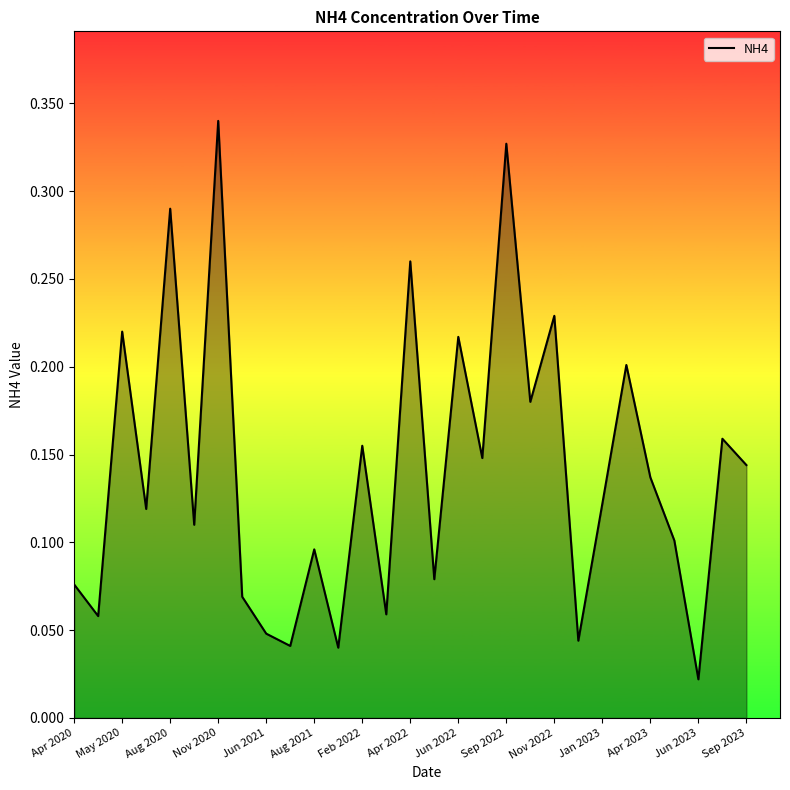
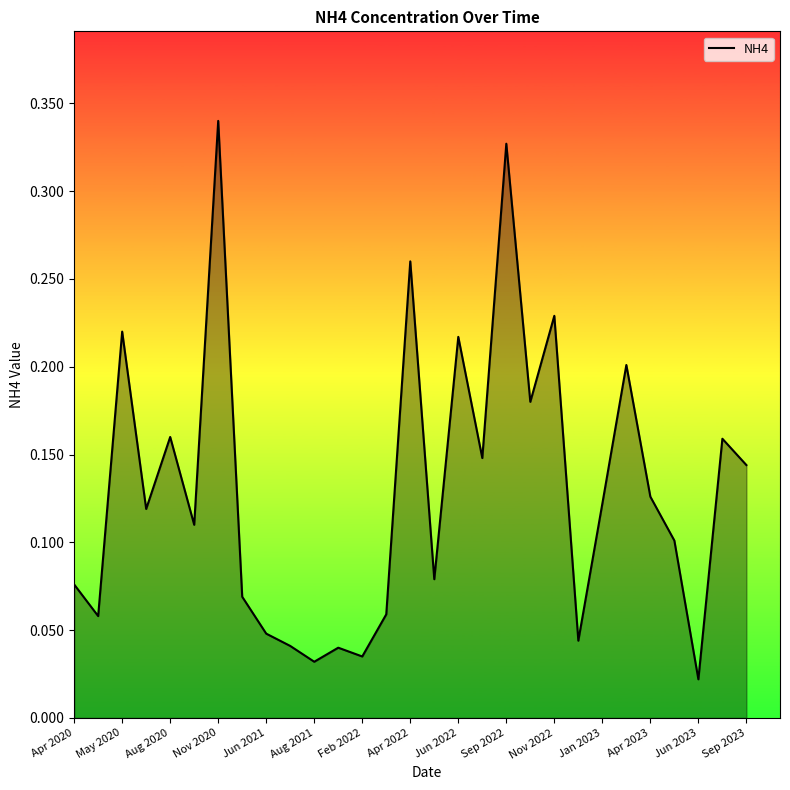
  {
    "Apr 2020": 0.076,
    "May 2020": 0.220,
-   "Aug 2020": 0.29,
+   "Aug 2020": 0.16,
    "Nov 2020": 0.340,
    "Jun 2021": 0.048,
-   "Aug 2021": 0.096,
-   "Feb 2022": 0.155,
+   "Aug 2021": 0.032,
+   "Feb 2022": 0.035,
    "Apr 2022": 0.260,
    "Jun 2022": 0.217,
    "Sep 2022": 0.327,
    "Nov 2022": 0.229,
    "Jan 2023": 0.122,
-   "Apr 2023": 0.137,
+   "Apr 2023": 0.126,
    "Jun 2023": 0.022,
    "Sep 2023": 0.144
  }
